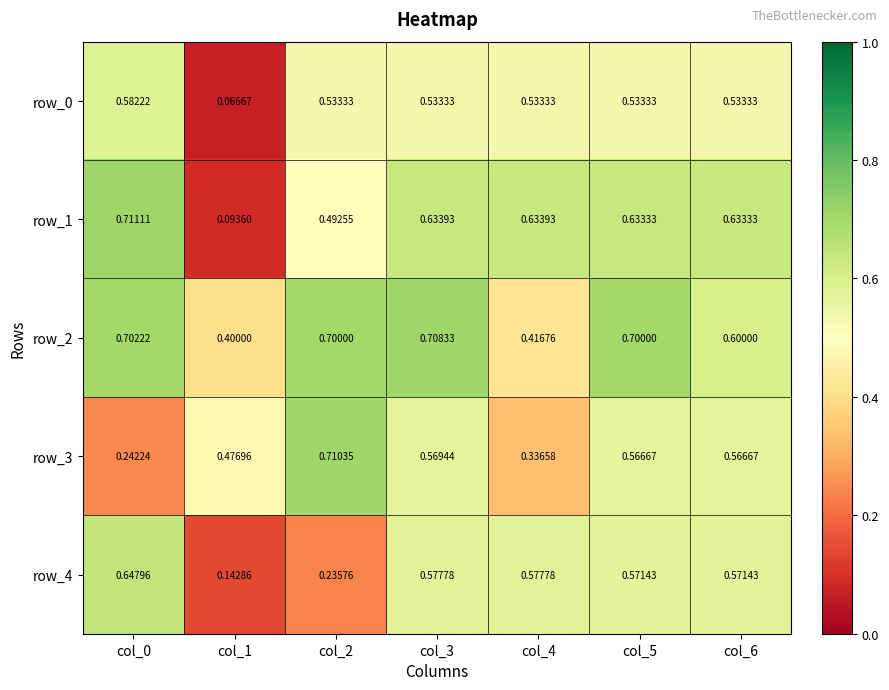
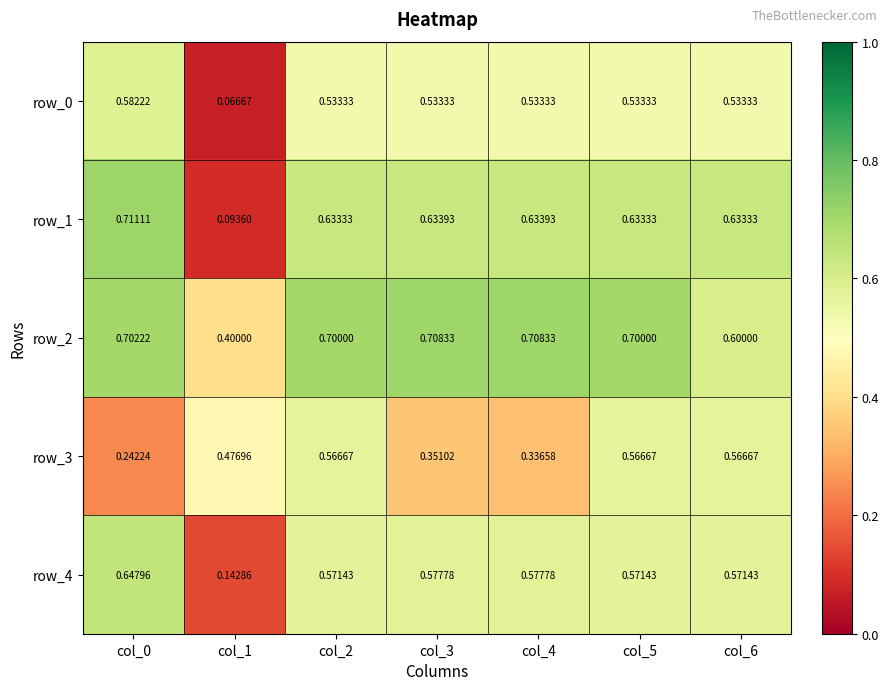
  {
    "row_0": {
      "col_0": 0.58222,
      "col_1": 0.06667,
      "col_2": 0.53333,
      "col_3": 0.53333,
      "col_4": 0.53333,
      "col_5": 0.53333,
      "col_6": 0.53333
    },
    "row_1": {
      "col_0": 0.71111,
      "col_1": 0.09360,
-     "col_2": 0.49255,
+     "col_2": 0.63333,
      "col_3": 0.63393,
      "col_4": 0.63393,
      "col_5": 0.63333,
      "col_6": 0.63333
    },
    "row_2": {
      "col_0": 0.70222,
      "col_1": 0.40000,
      "col_2": 0.70000,
      "col_3": 0.70833,
-     "col_4": 0.41676,
+     "col_4": 0.70833,
      "col_5": 0.70000,
      "col_6": 0.60000
    },
    "row_3": {
      "col_0": 0.24224,
      "col_1": 0.47696,
-     "col_2": 0.71035,
-     "col_3": 0.56944,
+     "col_2": 0.56667,
+     "col_3": 0.35102,
      "col_4": 0.33658,
      "col_5": 0.56667,
      "col_6": 0.56667
    },
    "row_4": {
      "col_0": 0.64796,
      "col_1": 0.14286,
-     "col_2": 0.23576,
+     "col_2": 0.57143,
      "col_3": 0.57778,
      "col_4": 0.57778,
      "col_5": 0.57143,
      "col_6": 0.57143
    }
  }
